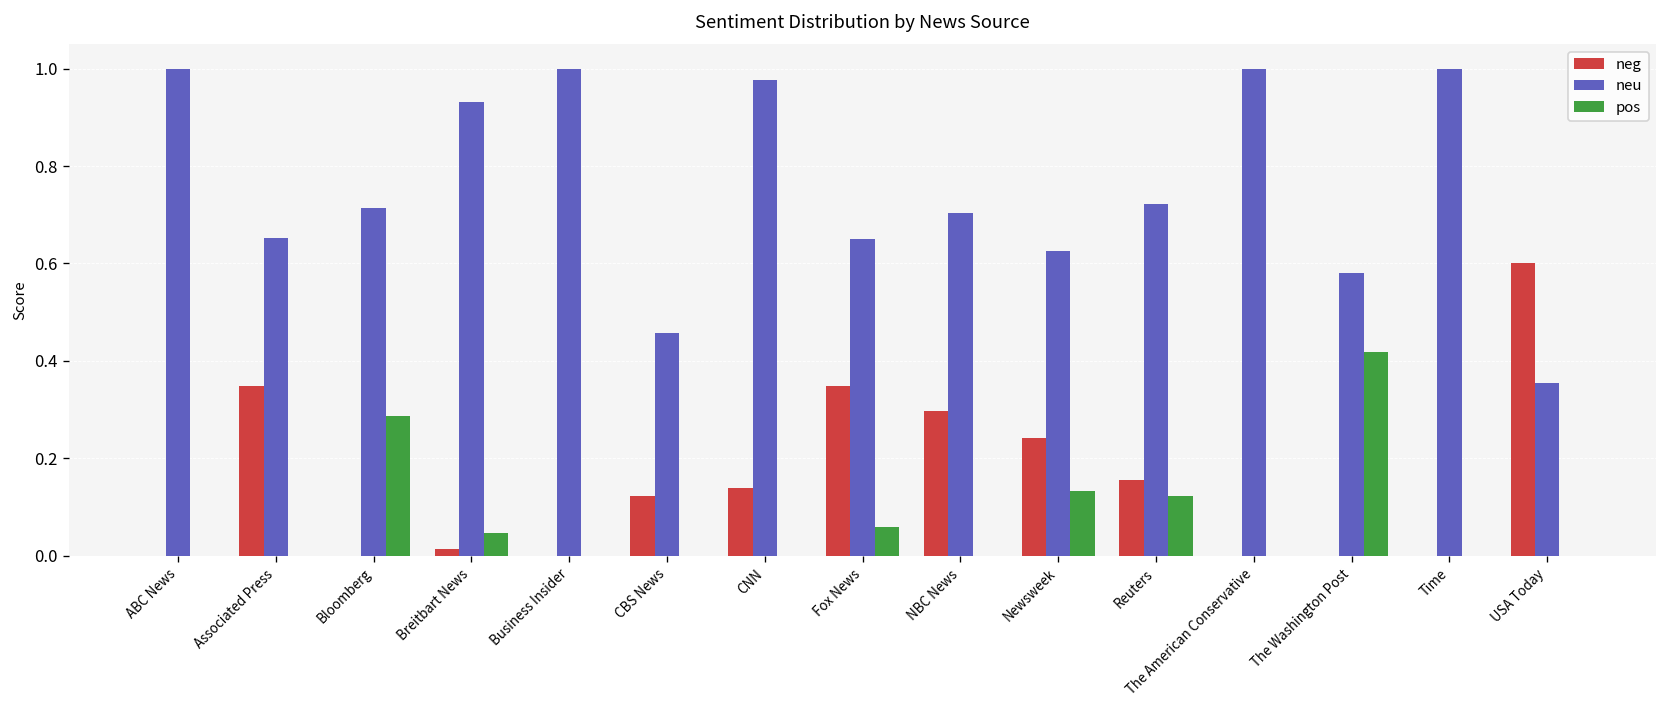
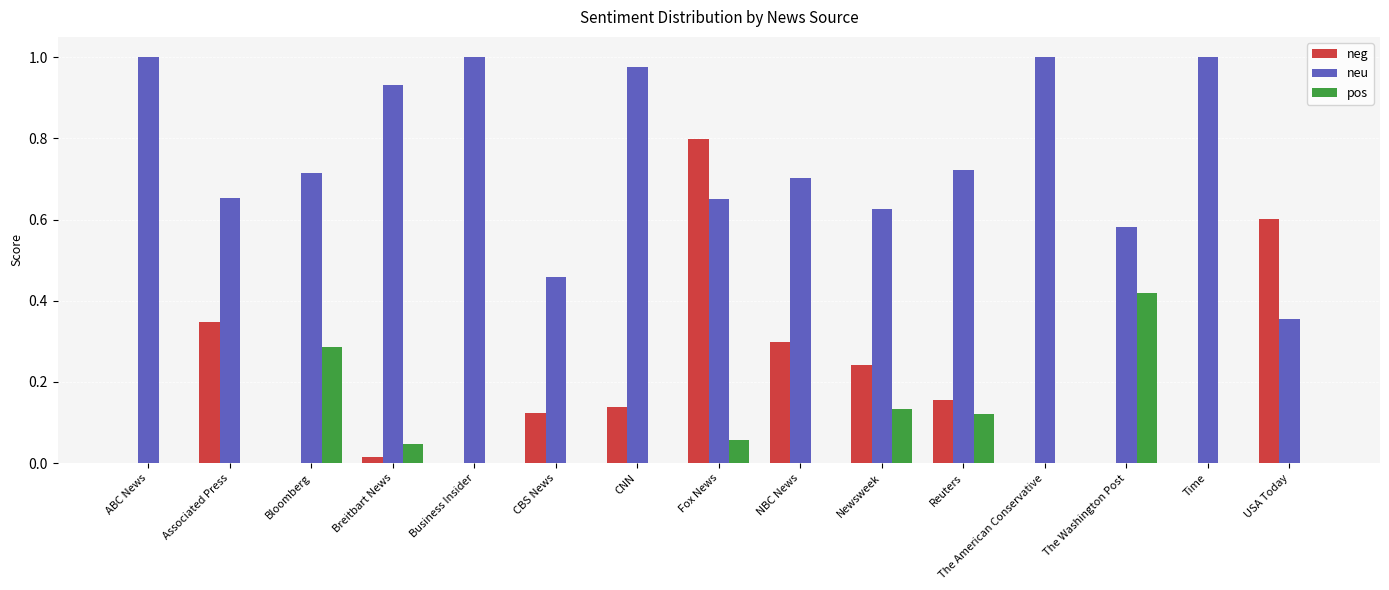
  {
    "neg": {
      "ABC News": 0.00,
      "Associated Press": 0.35,
      "Bloomberg": 0.00,
      "Breitbart News": 0.01,
      "Business Insider": 0.00,
      "CBS News": 0.12,
      "CNN": 0.14,
-     "Fox News": 0.35,
+     "Fox News": 0.80,
      "NBC News": 0.30,
      "Newsweek": 0.24,
      "Reuters": 0.16,
      "The American Conservative": 0.00,
      "The Washington Post": 0.00,
      "Time": 0.00,
      "USA Today": 0.60
    },
    "neu": {
      "ABC News": 1.00,
      "Associated Press": 0.65,
      "Bloomberg": 0.71,
      "Breitbart News": 0.93,
      "Business Insider": 1.00,
      "CBS News": 0.46,
      "CNN": 0.98,
      "Fox News": 0.65,
      "NBC News": 0.70,
      "Newsweek": 0.63,
      "Reuters": 0.72,
      "The American Conservative": 1.00,
      "The Washington Post": 0.58,
      "Time": 1.00,
      "USA Today": 0.35
    },
    "pos": {
      "ABC News": 0.00,
      "Associated Press": 0.00,
      "Bloomberg": 0.29,
      "Breitbart News": 0.05,
      "Business Insider": 0.00,
      "CBS News": 0.00,
      "CNN": 0.00,
      "Fox News": 0.06,
      "NBC News": 0.00,
      "Newsweek": 0.13,
      "Reuters": 0.12,
      "The American Conservative": 0.00,
      "The Washington Post": 0.42,
      "Time": 0.00,
      "USA Today": 0.00
    }
  }
